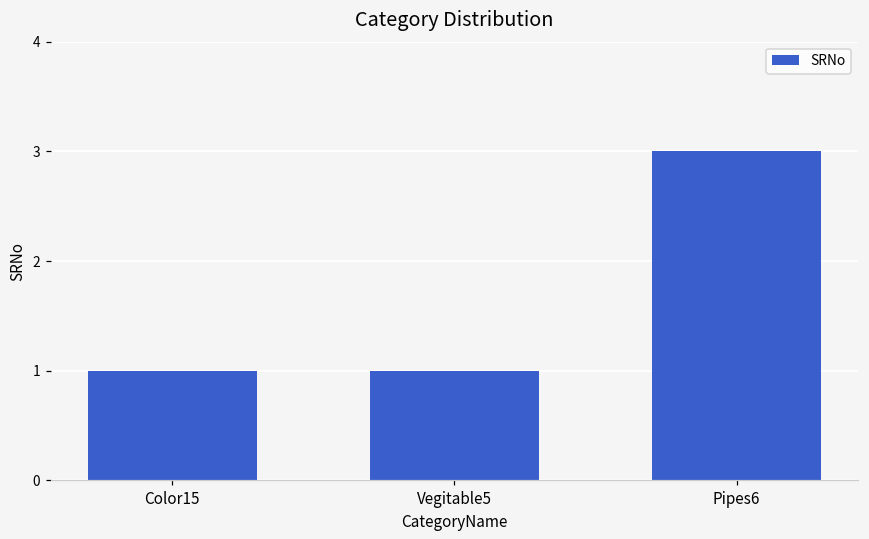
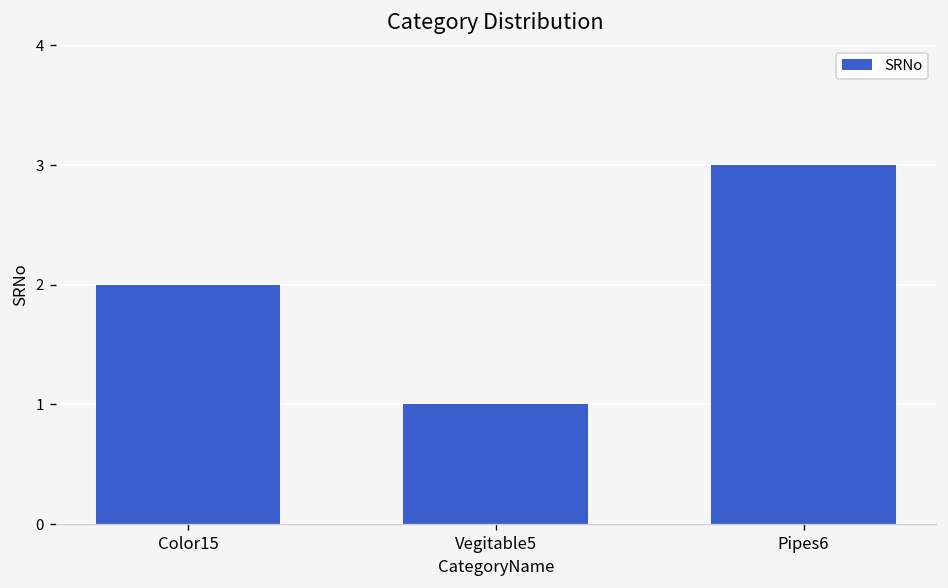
  {
-   "Color15": 1,
+   "Color15": 2,
    "Vegitable5": 1,
    "Pipes6": 3
  }
